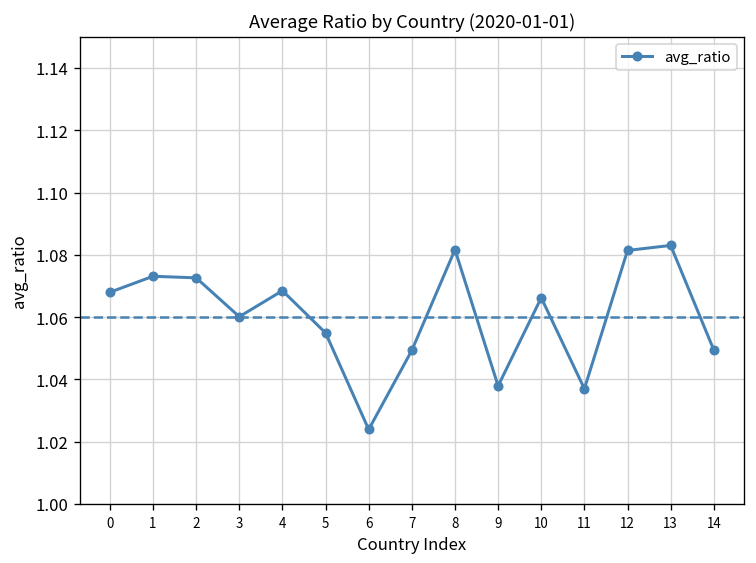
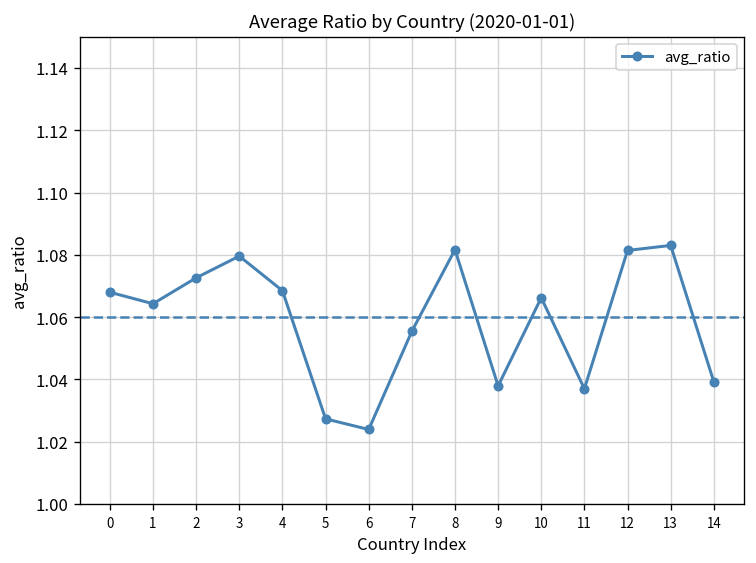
  {
    "0": 1.068,
-   "1": 1.073,
+   "1": 1.064,
    "2": 1.073,
-   "3": 1.060,
+   "3": 1.080,
    "4": 1.068,
-   "5": 1.055,
+   "5": 1.027,
    "6": 1.024,
-   "7": 1.049,
+   "7": 1.055,
    "8": 1.082,
    "9": 1.038,
    "10": 1.066,
    "11": 1.037,
    "12": 1.081,
    "13": 1.083,
-   "14": 1.049
+   "14": 1.039
  }
